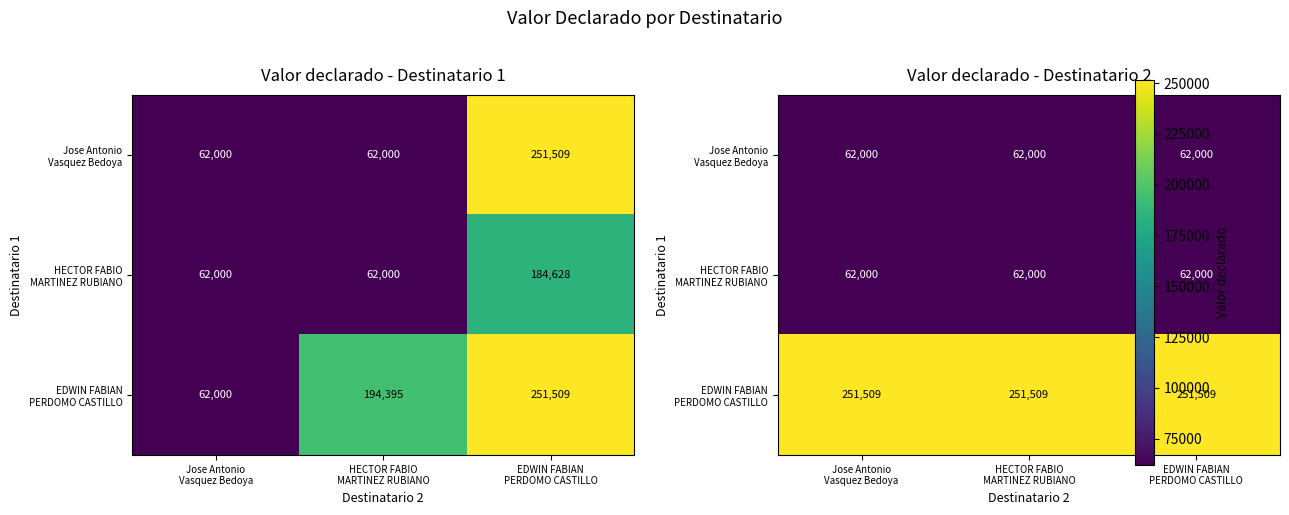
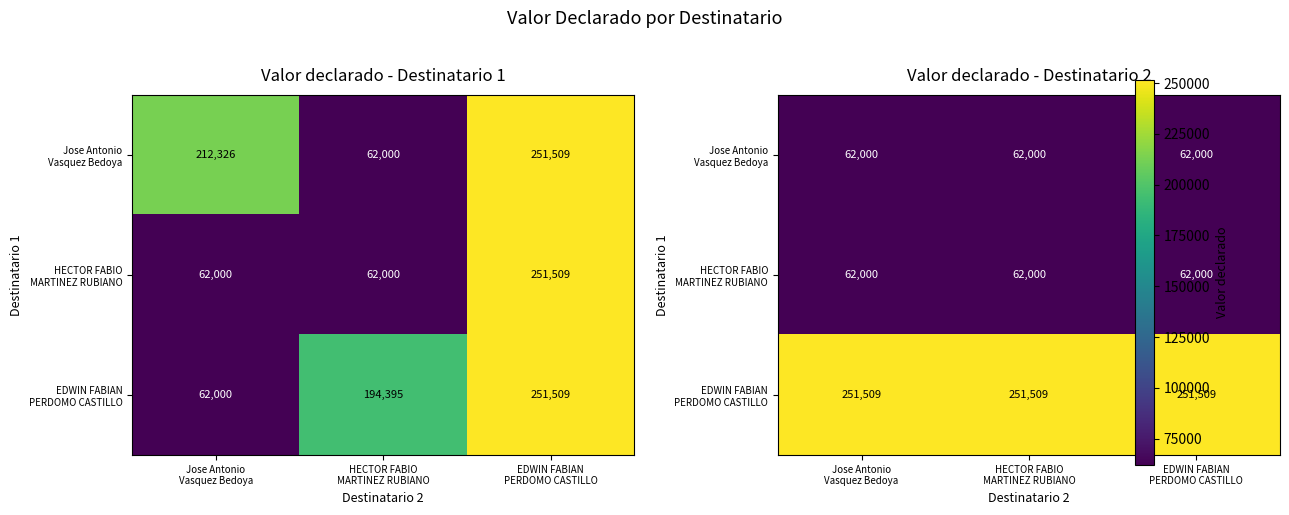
  {
    "Valor declarado - Destinatario 1": {
      "Jose Antonio Vasquez Bedoya": {
-       "Jose Antonio Vasquez Bedoya": "62,000",
+       "Jose Antonio Vasquez Bedoya": "212,326",
        "HECTOR FABIO MARTINEZ RUBIANO": "62,000",
        "EDWIN FABIAN PERDOMO CASTILLO": "251,509"
      },
      "HECTOR FABIO MARTINEZ RUBIANO": {
        "Jose Antonio Vasquez Bedoya": "62,000",
        "HECTOR FABIO MARTINEZ RUBIANO": "62,000",
-       "EDWIN FABIAN PERDOMO CASTILLO": "184,628"
+       "EDWIN FABIAN PERDOMO CASTILLO": "251,509"
      },
      "EDWIN FABIAN PERDOMO CASTILLO": {
        "Jose Antonio Vasquez Bedoya": "62,000",
        "HECTOR FABIO MARTINEZ RUBIANO": "194,395",
        "EDWIN FABIAN PERDOMO CASTILLO": "251,509"
      }
    },
    "Valor declarado - Destinatario 2": {
      "Jose Antonio Vasquez Bedoya": {
        "Jose Antonio Vasquez Bedoya": "62,000",
        "HECTOR FABIO MARTINEZ RUBIANO": "62,000",
        "EDWIN FABIAN PERDOMO CASTILLO": "62,000"
      },
      "HECTOR FABIO MARTINEZ RUBIANO": {
        "Jose Antonio Vasquez Bedoya": "62,000",
        "HECTOR FABIO MARTINEZ RUBIANO": "62,000",
        "EDWIN FABIAN PERDOMO CASTILLO": "62,000"
      },
      "EDWIN FABIAN PERDOMO CASTILLO": {
        "Jose Antonio Vasquez Bedoya": "251,509",
        "HECTOR FABIO MARTINEZ RUBIANO": "251,509",
        "EDWIN FABIAN PERDOMO CASTILLO": "251,509"
      }
    }
  }
